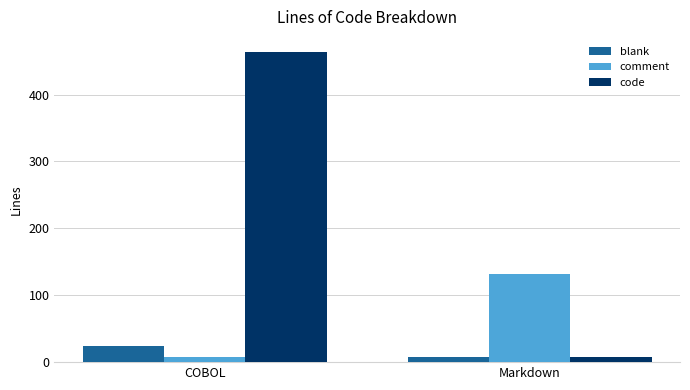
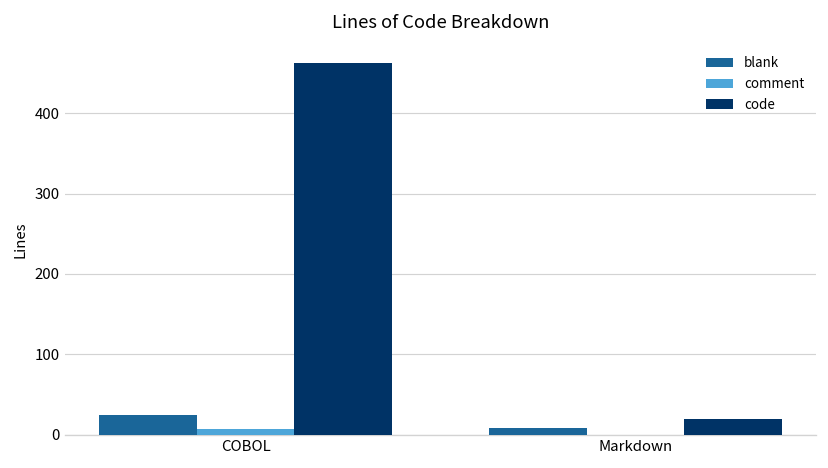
  {
    "blank": {
      "COBOL": 20,
      "Markdown": 10
    },
    "comment": {
      "COBOL": 10,
-     "Markdown": 130
+     "Markdown": 0
    },
    "code": {
      "COBOL": 460,
-     "Markdown": 10
+     "Markdown": 20
    }
  }
